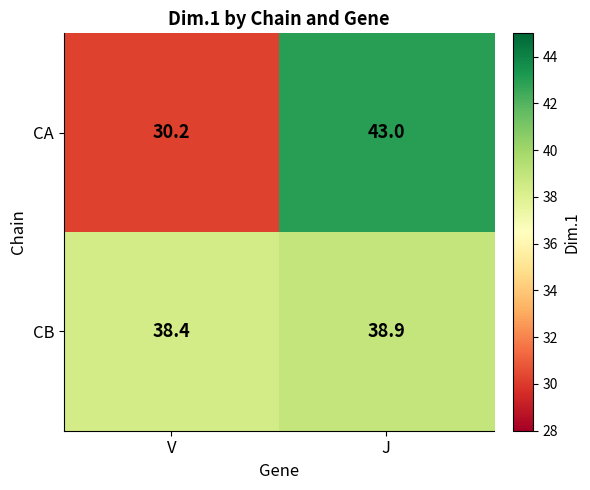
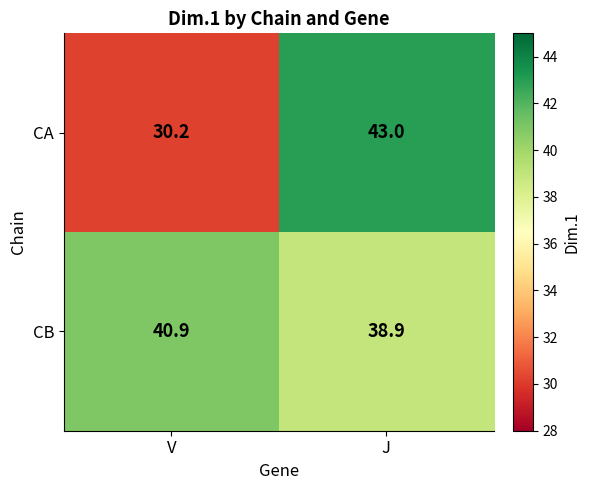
  {
    "CA": {
      "V": 30.2,
      "J": 43.0
    },
    "CB": {
-     "V": 38.4,
+     "V": 40.9,
      "J": 38.9
    }
  }
